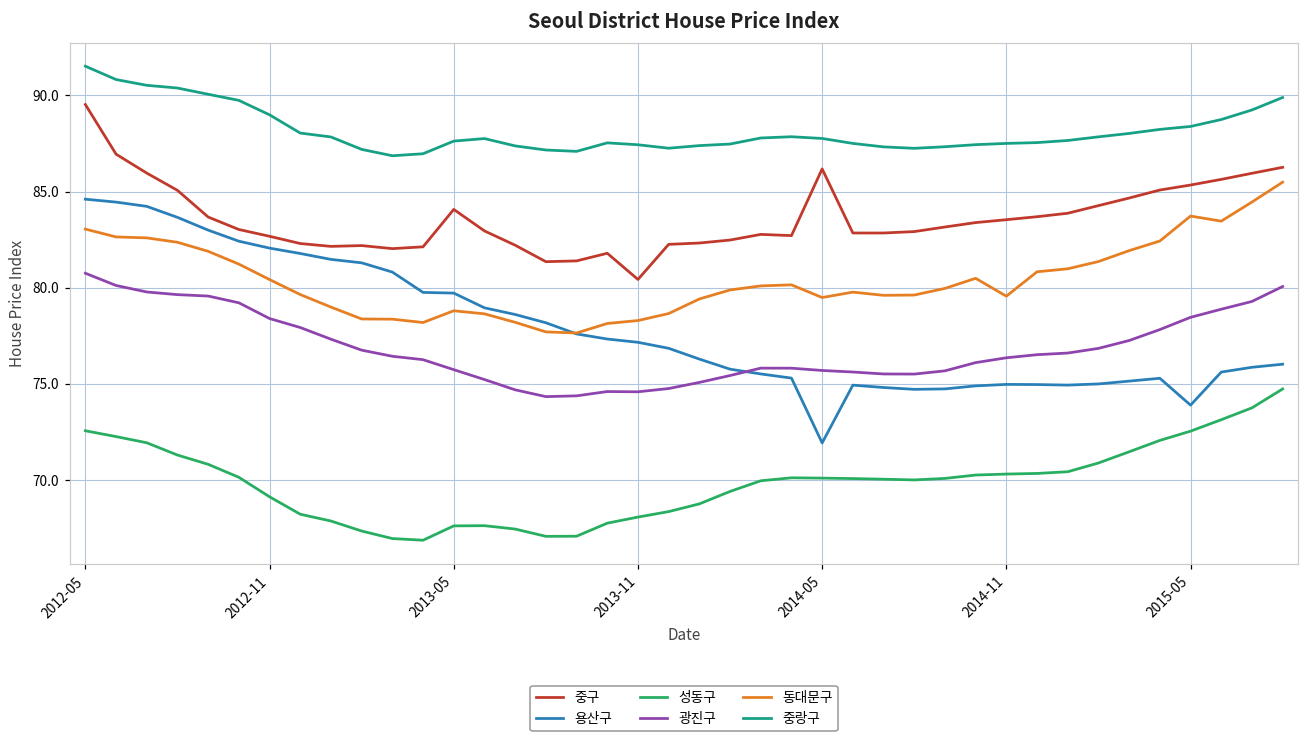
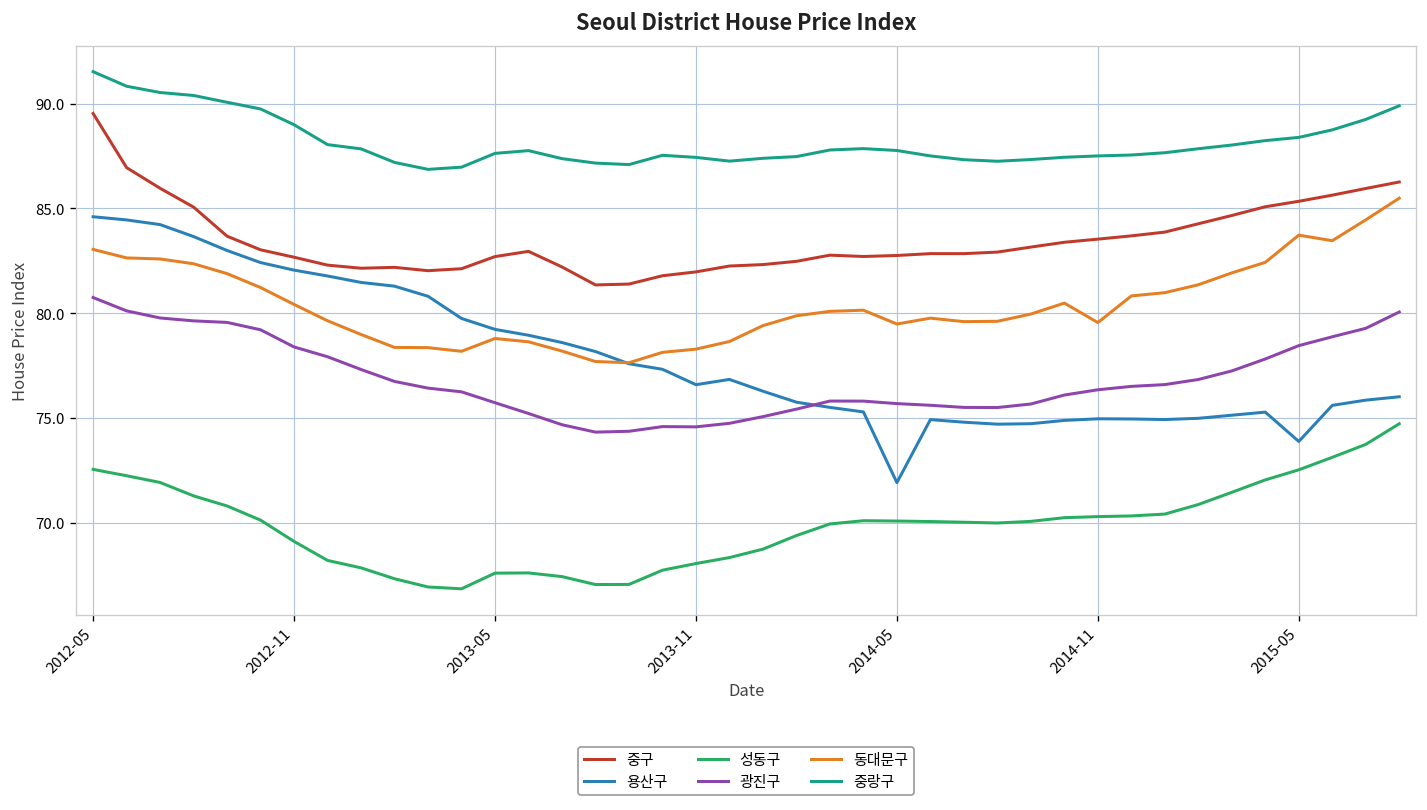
  {
    "중구": {
      "2012-05": 89.5,
      "2012-11": 82.7,
-     "2013-05": 84.1,
-     "2013-11": 80.4,
-     "2014-05": 86.2,
+     "2013-05": 82.7,
+     "2013-11": 82.0,
+     "2014-05": 82.8,
      "2014-11": 83.5,
      "2015-05": 85.3
    },
    "용산구": {
      "2012-05": 84.6,
      "2012-11": 82.1,
-     "2013-05": 79.7,
-     "2013-11": 77.2,
+     "2013-05": 79.2,
+     "2013-11": 76.6,
      "2014-05": 71.9,
      "2014-11": 75.0,
      "2015-05": 73.9
    },
    "광진구": {
      "2012-05": 80.7,
      "2012-11": 78.4,
      "2013-05": 75.7,
      "2013-11": 74.6,
      "2014-05": 75.7,
      "2014-11": 76.3,
      "2015-05": 78.5
    },
    "동대문구": {
      "2012-05": 83.0,
      "2012-11": 80.4,
      "2013-05": 78.8,
      "2013-11": 78.3,
      "2014-05": 79.5,
      "2014-11": 79.6,
      "2015-05": 83.7
    }
  }
